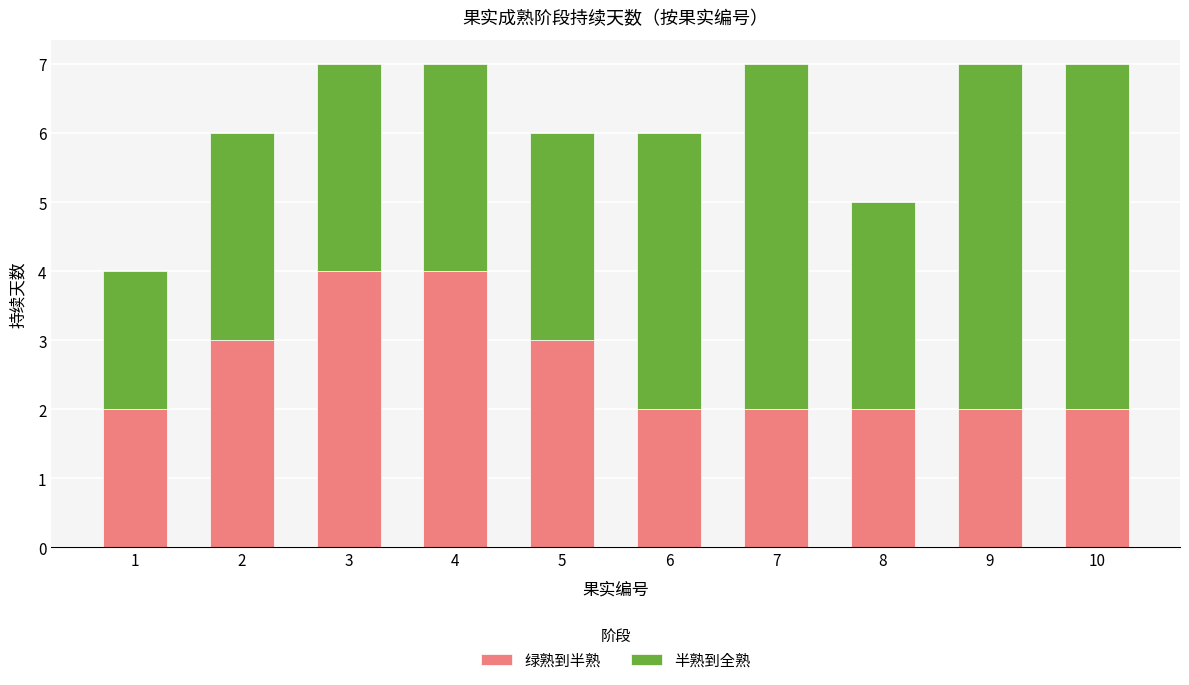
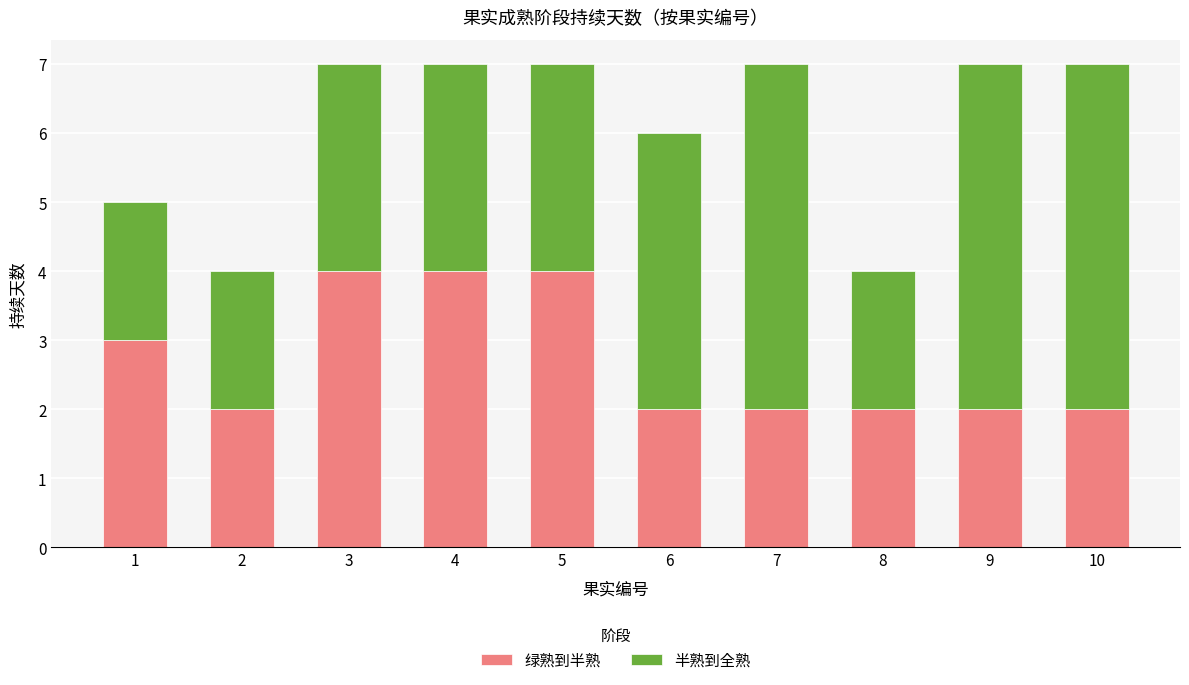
  {
    "绿熟到半熟": {
-     "1": 2,
-     "2": 3,
+     "1": 3,
+     "2": 2,
      "3": 4,
      "4": 4,
-     "5": 3,
+     "5": 4,
      "6": 2,
      "7": 2,
      "8": 2,
      "9": 2,
      "10": 2
    },
    "半熟到全熟": {
      "1": 2,
-     "2": 3,
+     "2": 2,
      "3": 3,
      "4": 3,
      "5": 3,
      "6": 4,
      "7": 5,
-     "8": 3,
+     "8": 2,
      "9": 5,
      "10": 5
    }
  }
